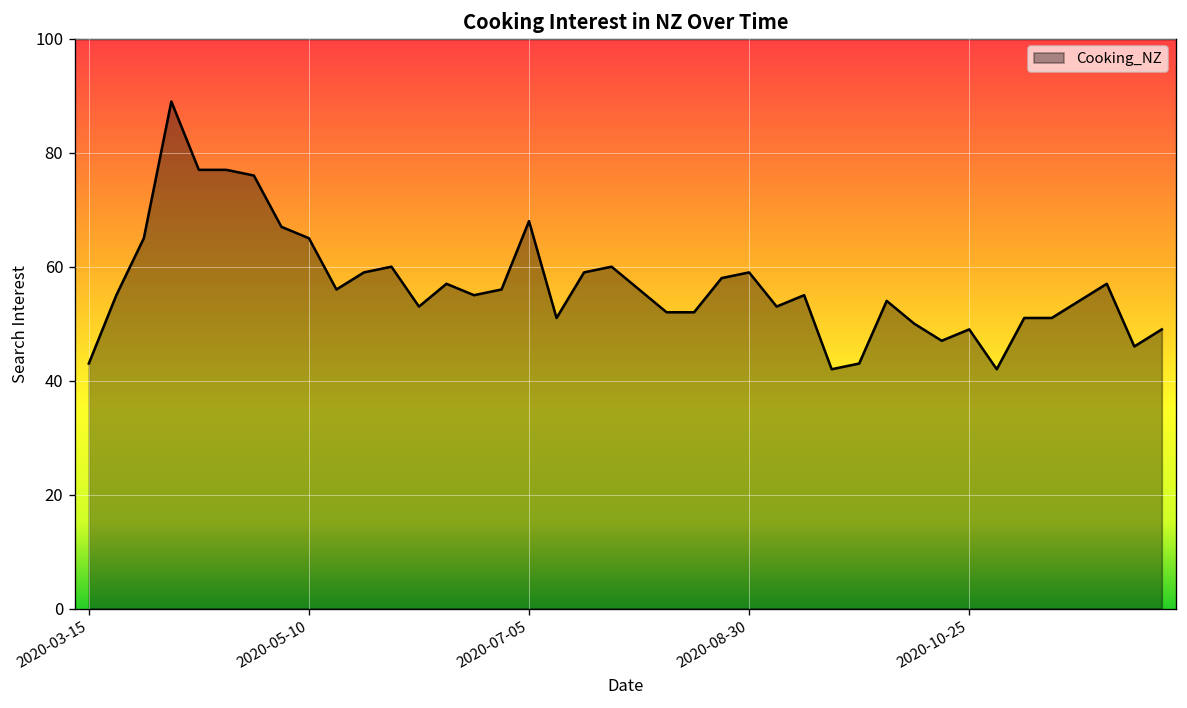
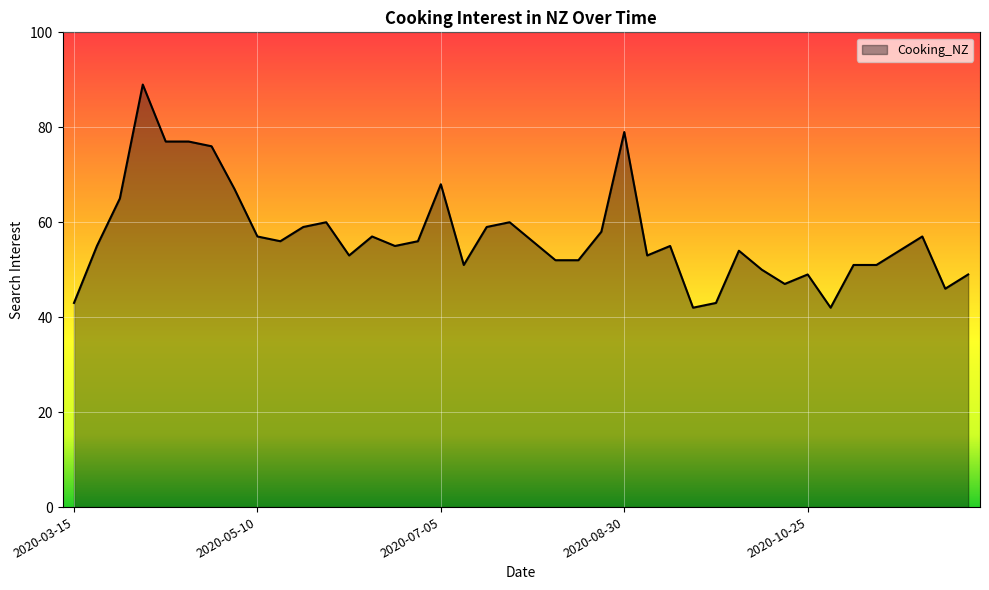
  {
    "2020-03-15": 43,
-   "2020-05-10": 65,
+   "2020-05-10": 57,
    "2020-07-05": 68,
-   "2020-08-30": 59,
+   "2020-08-30": 79,
    "2020-10-25": 49
  }
